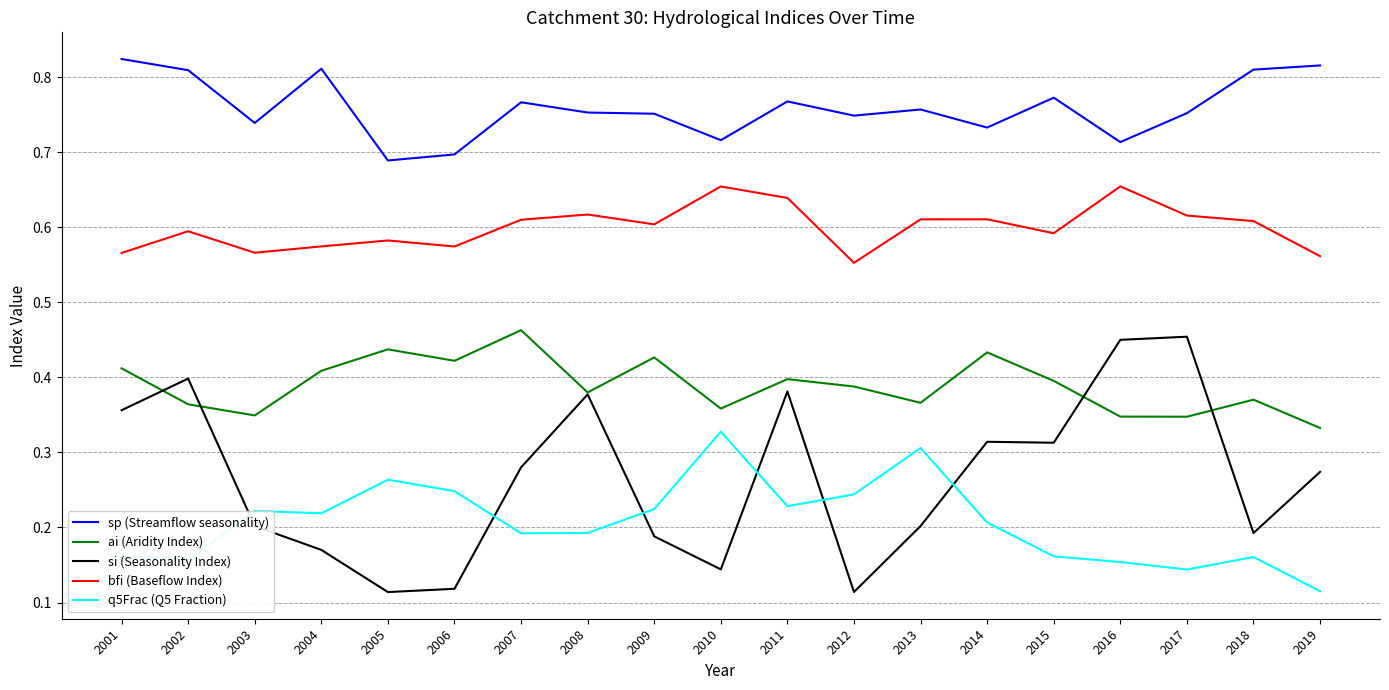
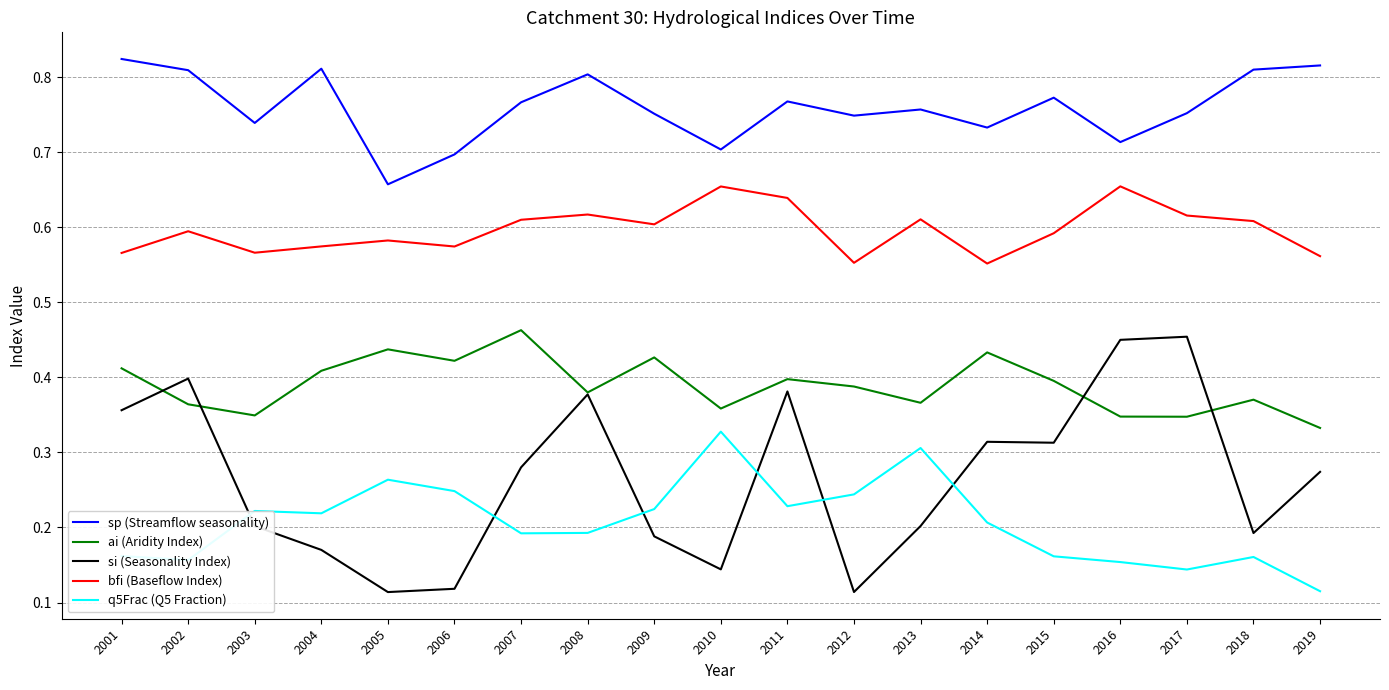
  {
    "sp (Streamflow seasonality)": {
      "2001": 0.82,
      "2002": 0.81,
      "2003": 0.74,
      "2004": 0.81,
-     "2005": 0.69,
+     "2005": 0.66,
      "2006": 0.70,
      "2007": 0.77,
-     "2008": 0.75,
+     "2008": 0.80,
      "2009": 0.75,
-     "2010": 0.72,
+     "2010": 0.70,
      "2011": 0.77,
      "2012": 0.75,
      "2013": 0.76,
      "2014": 0.73,
      "2015": 0.77,
      "2016": 0.71,
      "2017": 0.75,
      "2018": 0.81,
      "2019": 0.82
    },
    "ai (Aridity Index)": {
      "2001": 0.41,
      "2002": 0.36,
      "2003": 0.35,
      "2004": 0.41,
      "2005": 0.44,
      "2006": 0.42,
      "2007": 0.46,
      "2009": 0.43,
      "2010": 0.36,
      "2011": 0.40,
      "2012": 0.39,
      "2013": 0.37,
      "2014": 0.43,
      "2015": 0.40,
      "2016": 0.35,
      "2017": 0.35,
      "2018": 0.37,
      "2019": 0.33
    },
    "si (Seasonality Index)": {
      "2001": 0.36,
      "2002": 0.40,
      "2004": 0.17,
      "2005": 0.11,
      "2006": 0.12,
      "2007": 0.28,
      "2009": 0.19,
      "2010": 0.14,
      "2011": 0.38,
      "2012": 0.11,
      "2013": 0.20,
      "2014": 0.31,
      "2015": 0.31,
      "2016": 0.45,
      "2017": 0.45,
      "2018": 0.19,
      "2019": 0.27
    },
    "bfi (Baseflow Index)": {
      "2001": 0.57,
      "2002": 0.59,
      "2003": 0.57,
      "2004": 0.57,
      "2005": 0.58,
      "2006": 0.57,
      "2007": 0.61,
      "2008": 0.62,
      "2009": 0.60,
      "2010": 0.65,
      "2011": 0.64,
      "2012": 0.55,
      "2013": 0.61,
-     "2014": 0.61,
+     "2014": 0.55,
      "2015": 0.59,
      "2016": 0.65,
      "2017": 0.62,
      "2018": 0.61,
      "2019": 0.56
    },
    "q5Frac (Q5 Fraction)": {
      "2003": 0.22,
      "2004": 0.22,
      "2005": 0.26,
      "2006": 0.25,
      "2007": 0.19,
      "2008": 0.19,
      "2009": 0.22,
      "2010": 0.33,
      "2011": 0.23,
      "2012": 0.24,
      "2013": 0.31,
      "2014": 0.21,
      "2015": 0.16,
      "2016": 0.15,
      "2017": 0.14,
      "2018": 0.16,
      "2019": 0.12
    }
  }
